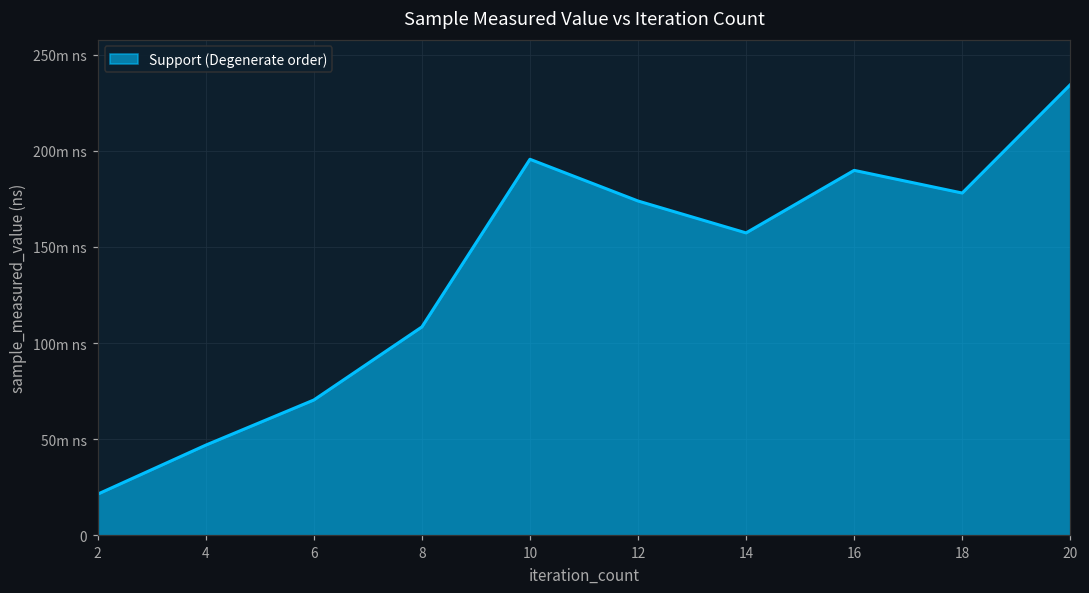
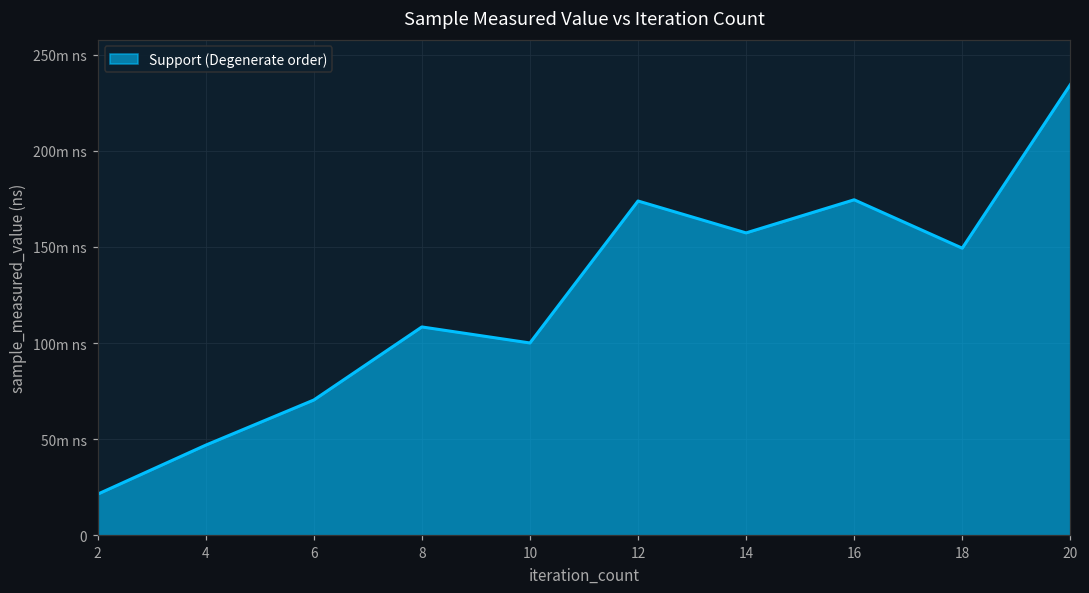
  {
    "2": "21m ns",
    "4": "47m ns",
    "6": "70m ns",
    "8": "108m ns",
-   "10": "196m ns",
+   "10": "100m ns",
    "12": "174m ns",
    "14": "157m ns",
-   "16": "190m ns",
-   "18": "178m ns",
+   "16": "174m ns",
+   "18": "149m ns",
    "20": "234m ns"
  }
